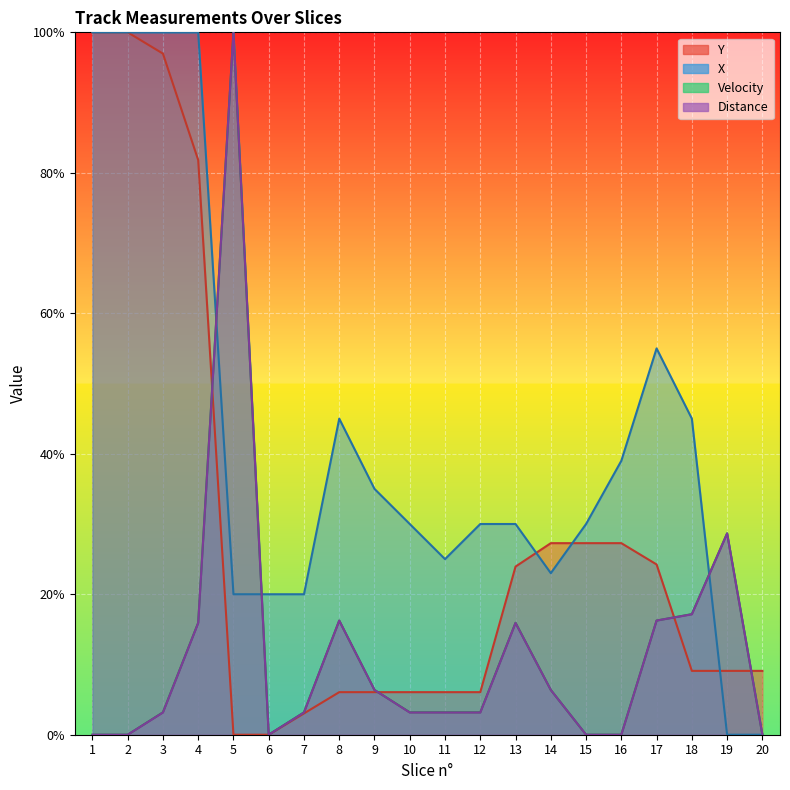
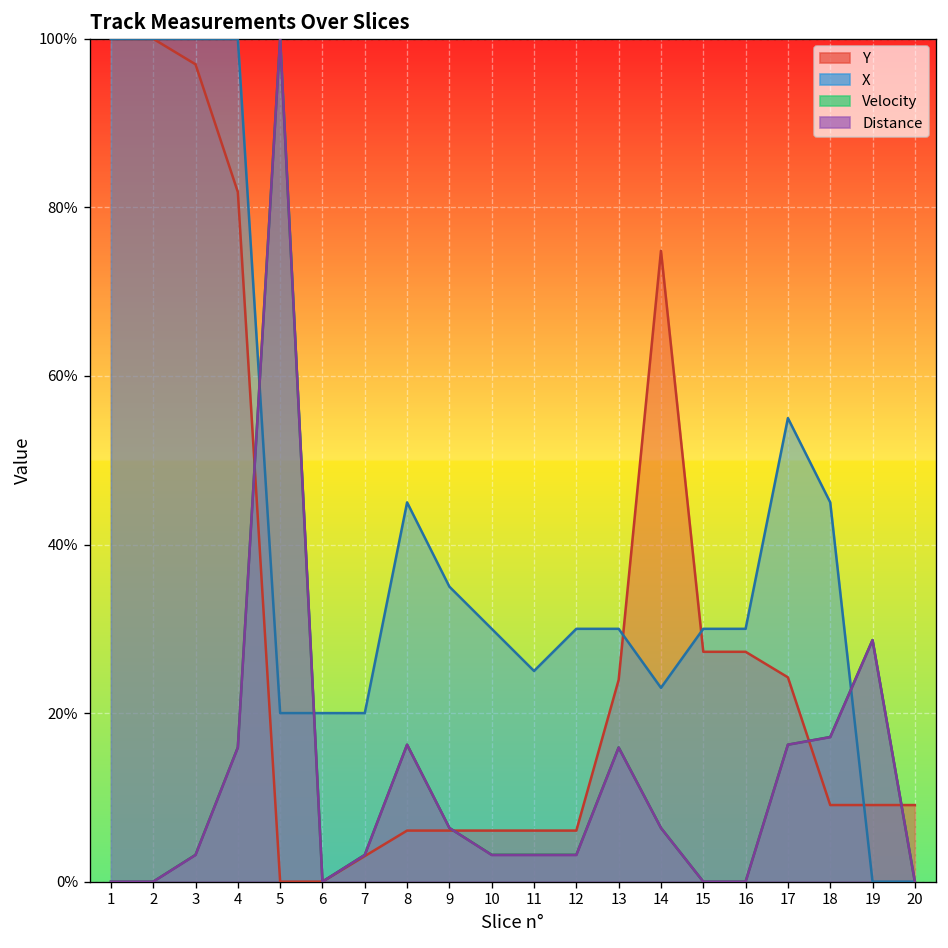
  {
    "Y": {
      "3": "97%",
      "4": "82%",
      "5": "0%",
      "8": "6%",
      "10": "6%",
      "11": "6%",
      "12": "6%",
      "13": "24%",
-     "14": "27%",
+     "14": "75%",
      "15": "27%",
      "16": "27%",
      "17": "24%",
      "18": "9%",
      "19": "9%",
      "20": "9%"
    },
    "X": {
      "3": "100%",
      "4": "100%",
      "5": "20%",
      "6": "20%",
      "7": "20%",
      "8": "45%",
      "9": "35%",
      "10": "30%",
      "11": "25%",
      "12": "30%",
      "13": "30%",
      "14": "23%",
      "15": "30%",
-     "16": "39%",
+     "16": "30%",
      "17": "55%",
      "18": "45%",
      "19": "0%"
    }
  }
